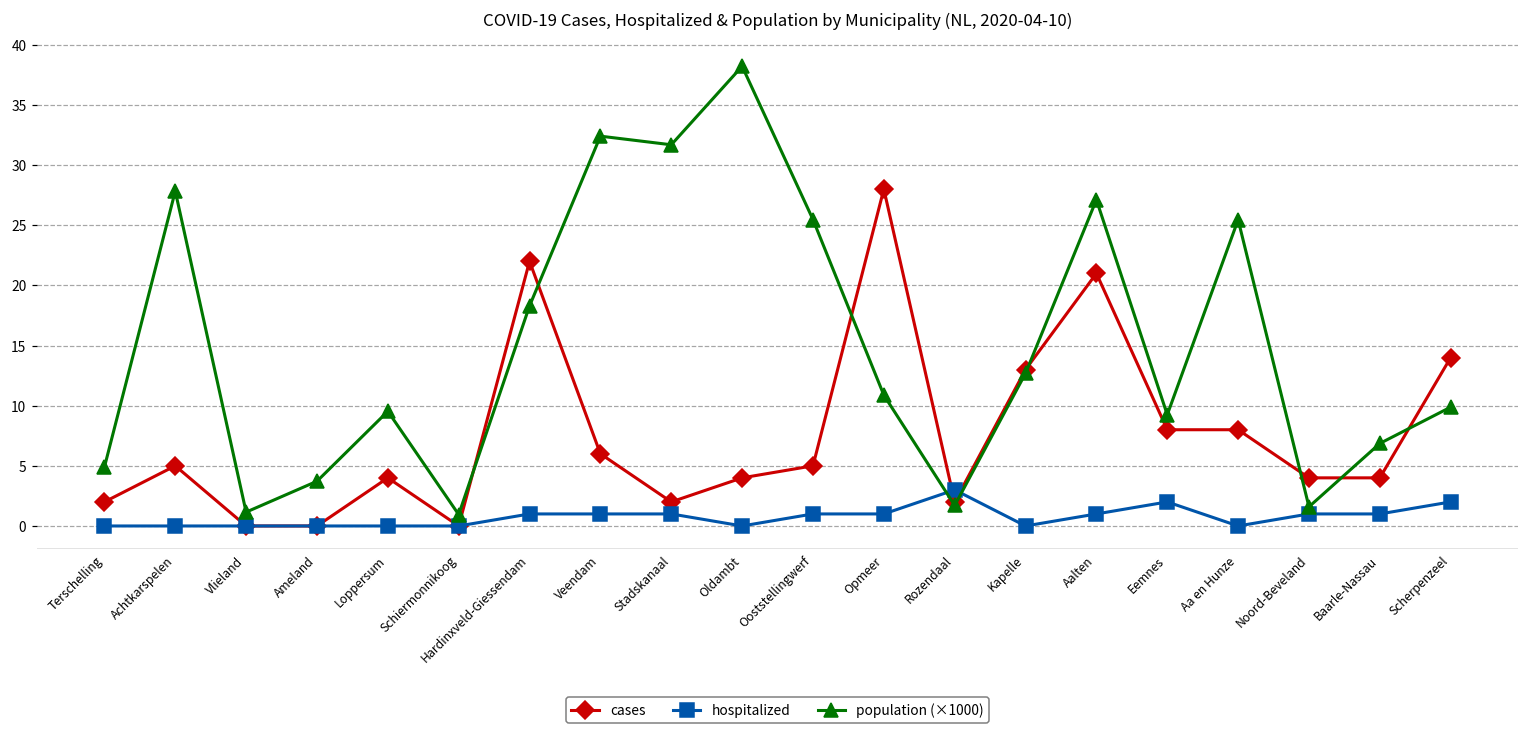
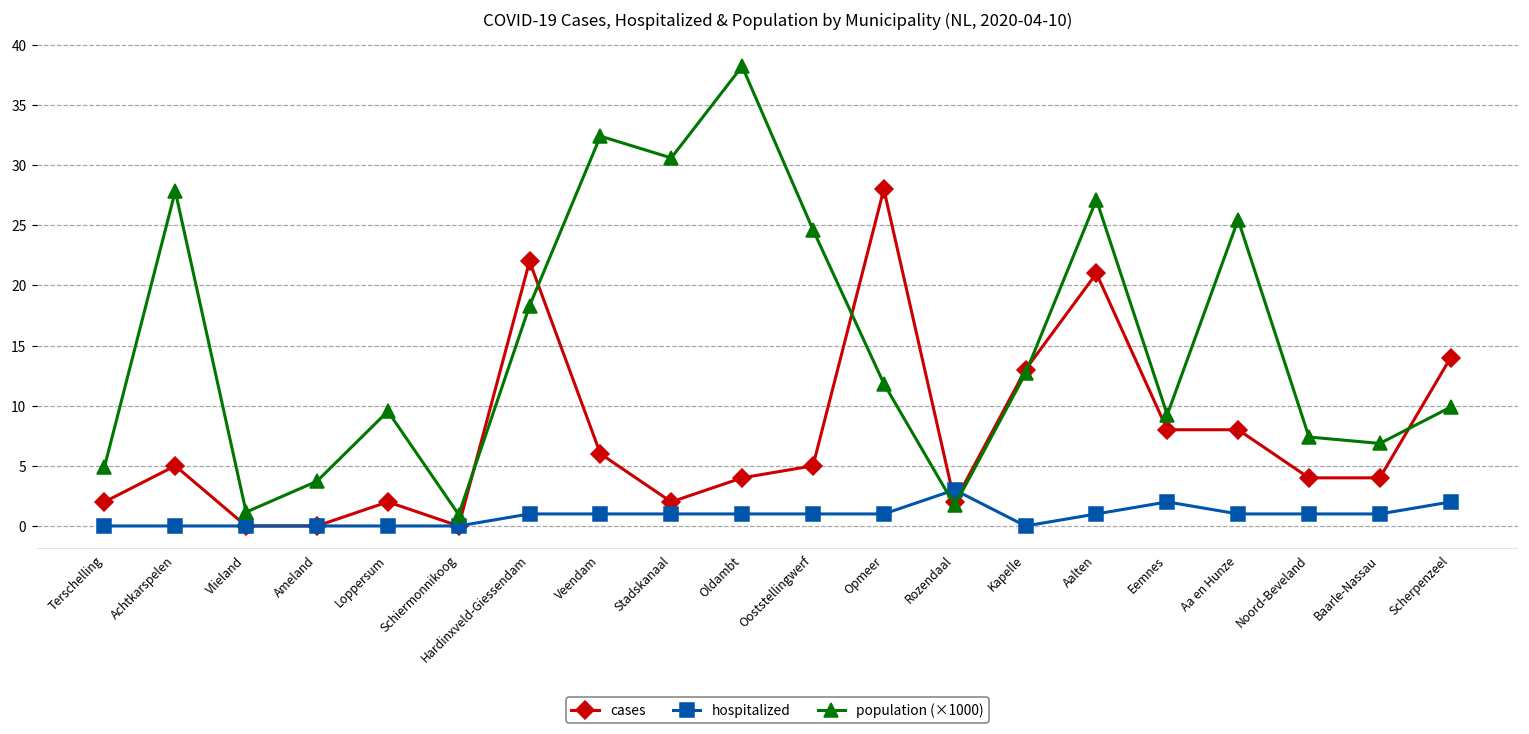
  {
    "cases": {
      "Terschelling": 2,
      "Achtkarspelen": 5,
-     "Loppersum": 4,
+     "Loppersum": 2,
      "Hardinxveld-Giessendam": 22,
      "Veendam": 6,
      "Stadskanaal": 2,
      "Oldambt": 4,
      "Ooststellingwerf": 5,
      "Opmeer": 28,
      "Rozendaal": 2,
      "Kapelle": 13,
      "Aalten": 21,
      "Eemnes": 8,
      "Aa en Hunze": 8,
      "Noord-Beveland": 4,
      "Baarle-Nassau": 4,
      "Scherpenzeel": 14
    },
    "hospitalized": {
      "Terschelling": 0,
      "Achtkarspelen": 0,
      "Loppersum": 0,
      "Hardinxveld-Giessendam": 1,
      "Veendam": 1,
      "Stadskanaal": 1,
-     "Oldambt": 0,
+     "Oldambt": 1,
      "Ooststellingwerf": 1,
      "Opmeer": 1,
      "Rozendaal": 3,
      "Kapelle": 0,
      "Aalten": 1,
      "Eemnes": 2,
-     "Aa en Hunze": 0,
+     "Aa en Hunze": 1,
      "Noord-Beveland": 1,
      "Baarle-Nassau": 1,
      "Scherpenzeel": 2
    },
    "population (×1000)": {
      "Terschelling": 4.9,
      "Achtkarspelen": 27.8,
      "Vlieland": 1.2,
      "Ameland": 3.7,
      "Loppersum": 9.5,
      "Schiermonnikoog": 0.9,
      "Hardinxveld-Giessendam": 18.3,
      "Veendam": 32.4,
-     "Stadskanaal": 31.7,
+     "Stadskanaal": 30.6,
      "Oldambt": 38.2,
-     "Ooststellingwerf": 25.5,
-     "Opmeer": 10.9,
+     "Ooststellingwerf": 24.6,
+     "Opmeer": 11.8,
      "Rozendaal": 1.7,
      "Kapelle": 12.7,
      "Aalten": 27.1,
      "Eemnes": 9.2,
      "Aa en Hunze": 25.5,
-     "Noord-Beveland": 1.6,
+     "Noord-Beveland": 7.4,
      "Baarle-Nassau": 6.9,
      "Scherpenzeel": 9.9
    }
  }
